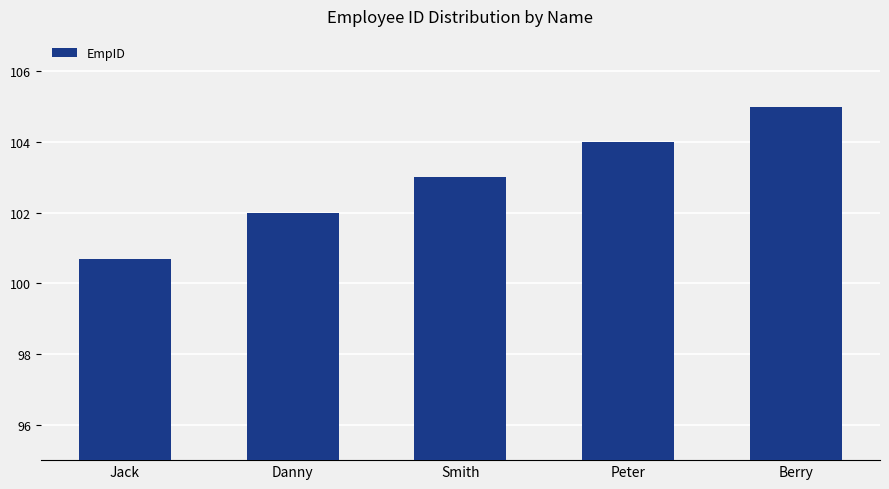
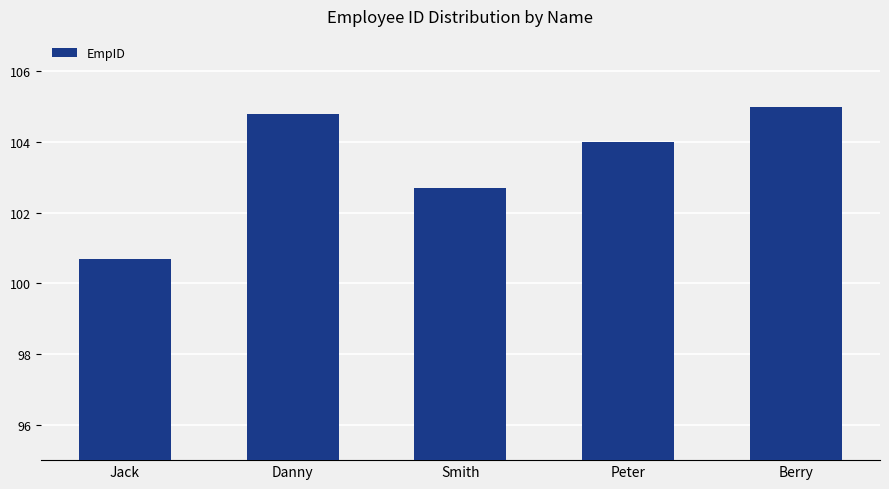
  {
    "Jack": 100.7,
-   "Danny": 102.0,
-   "Smith": 103.0,
+   "Danny": 104.8,
+   "Smith": 102.7,
    "Peter": 104.0,
    "Berry": 105.0
  }
